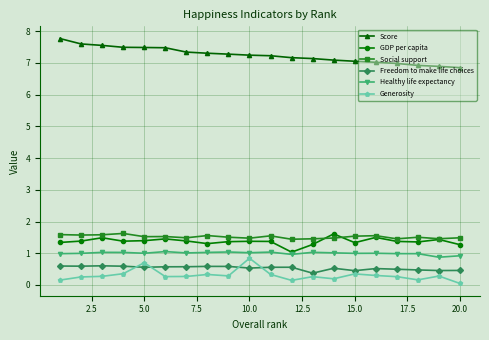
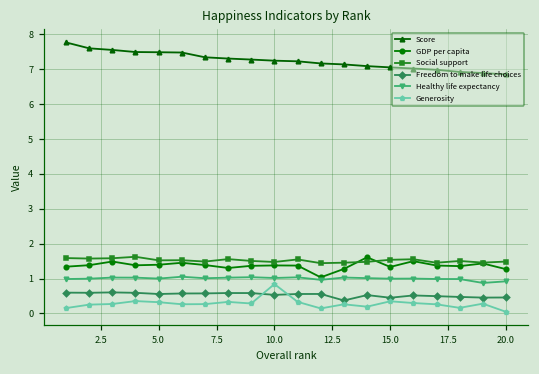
  {
    "Generosity": {
-     "5.0": 0.7,
+     "5.0": 0.3,
      "10.0": 0.8,
      "15.0": 0.3,
      "20.0": 0.0
    }
  }
